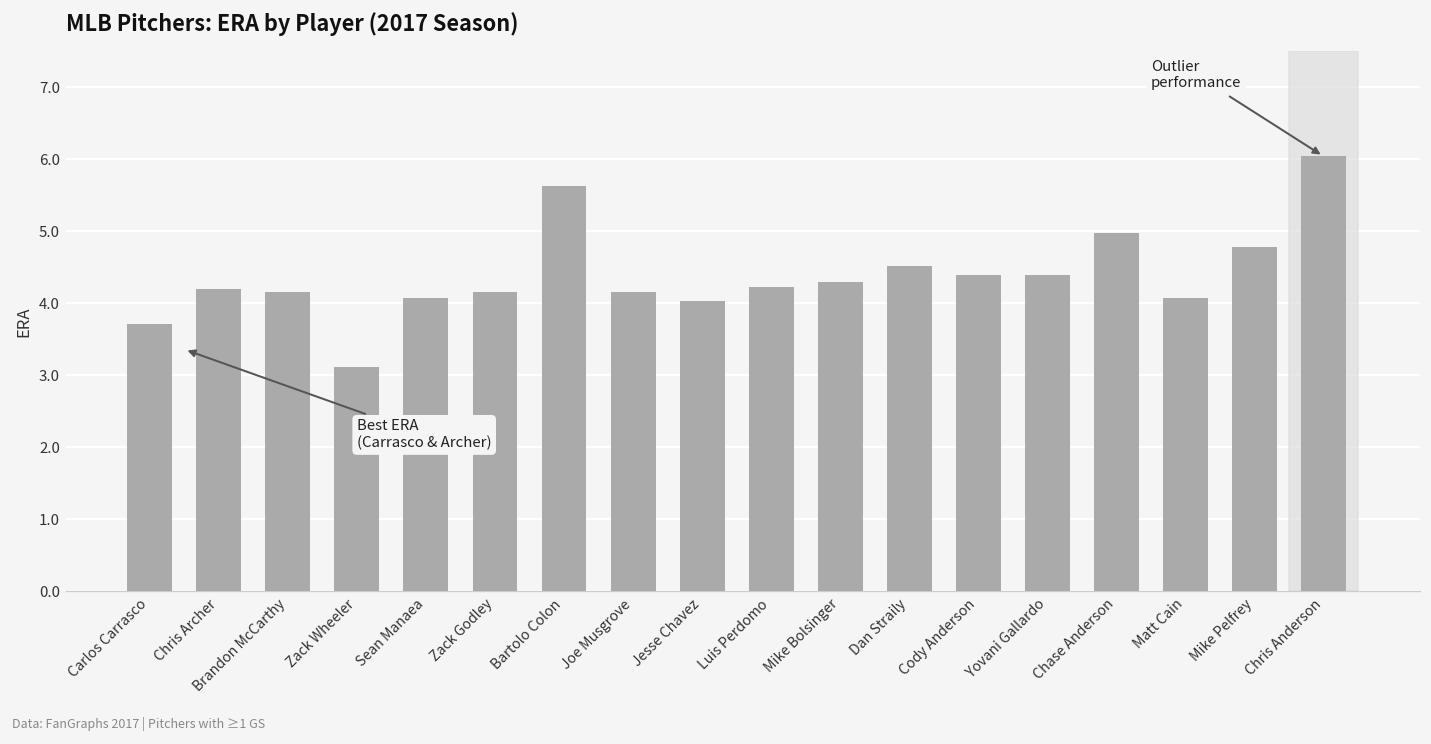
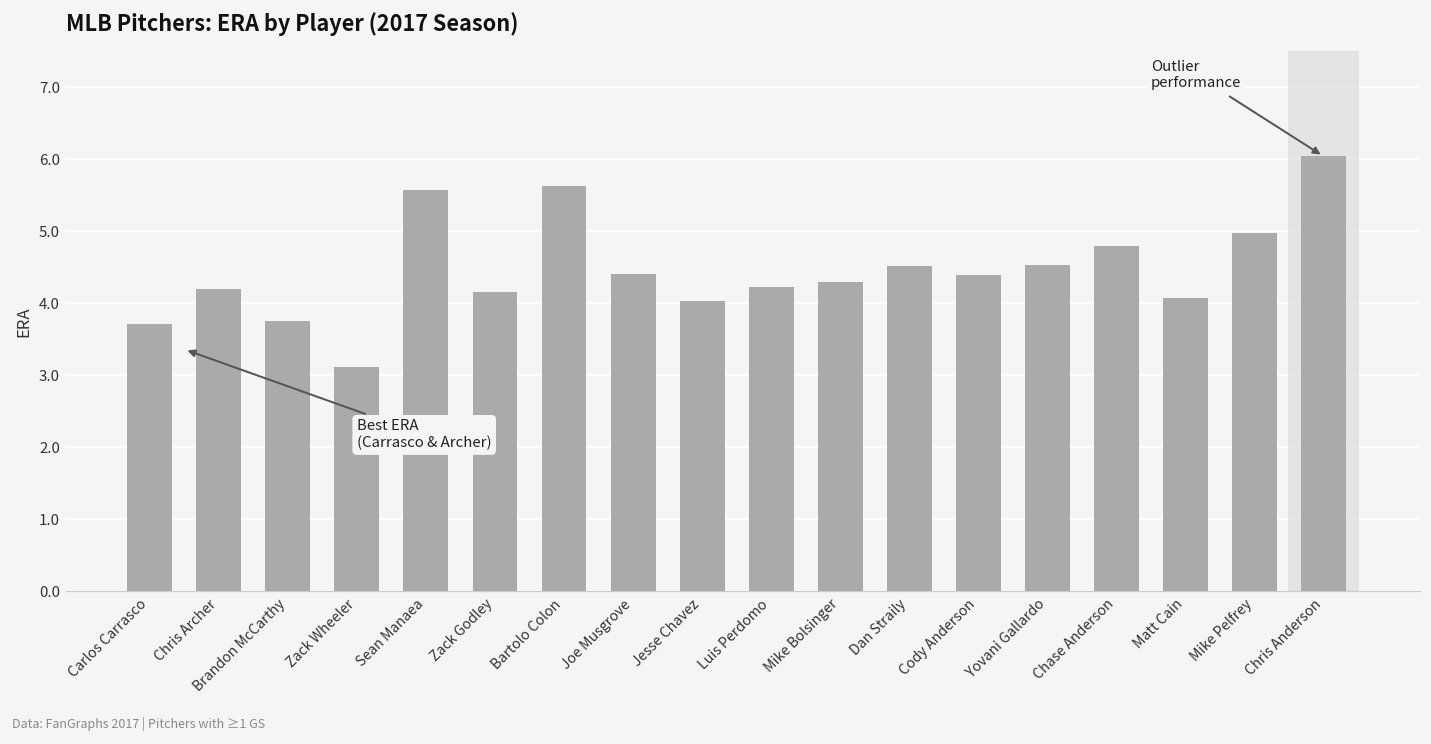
  {
    "Carlos Carrasco": 3.7,
    "Chris Archer": 4.2,
-   "Brandon McCarthy": 4.2,
+   "Brandon McCarthy": 3.8,
    "Zack Wheeler": 3.1,
-   "Sean Manaea": 4.1,
+   "Sean Manaea": 5.6,
    "Zack Godley": 4.2,
    "Bartolo Colon": 5.6,
-   "Joe Musgrove": 4.2,
+   "Joe Musgrove": 4.4,
    "Jesse Chavez": 4.0,
    "Luis Perdomo": 4.2,
    "Mike Bolsinger": 4.3,
    "Dan Straily": 4.5,
    "Cody Anderson": 4.4,
-   "Yovani Gallardo": 4.4,
-   "Chase Anderson": 5.0,
+   "Yovani Gallardo": 4.5,
+   "Chase Anderson": 4.8,
    "Matt Cain": 4.1,
-   "Mike Pelfrey": 4.8,
+   "Mike Pelfrey": 5.0,
    "Chris Anderson": 6.0
  }
